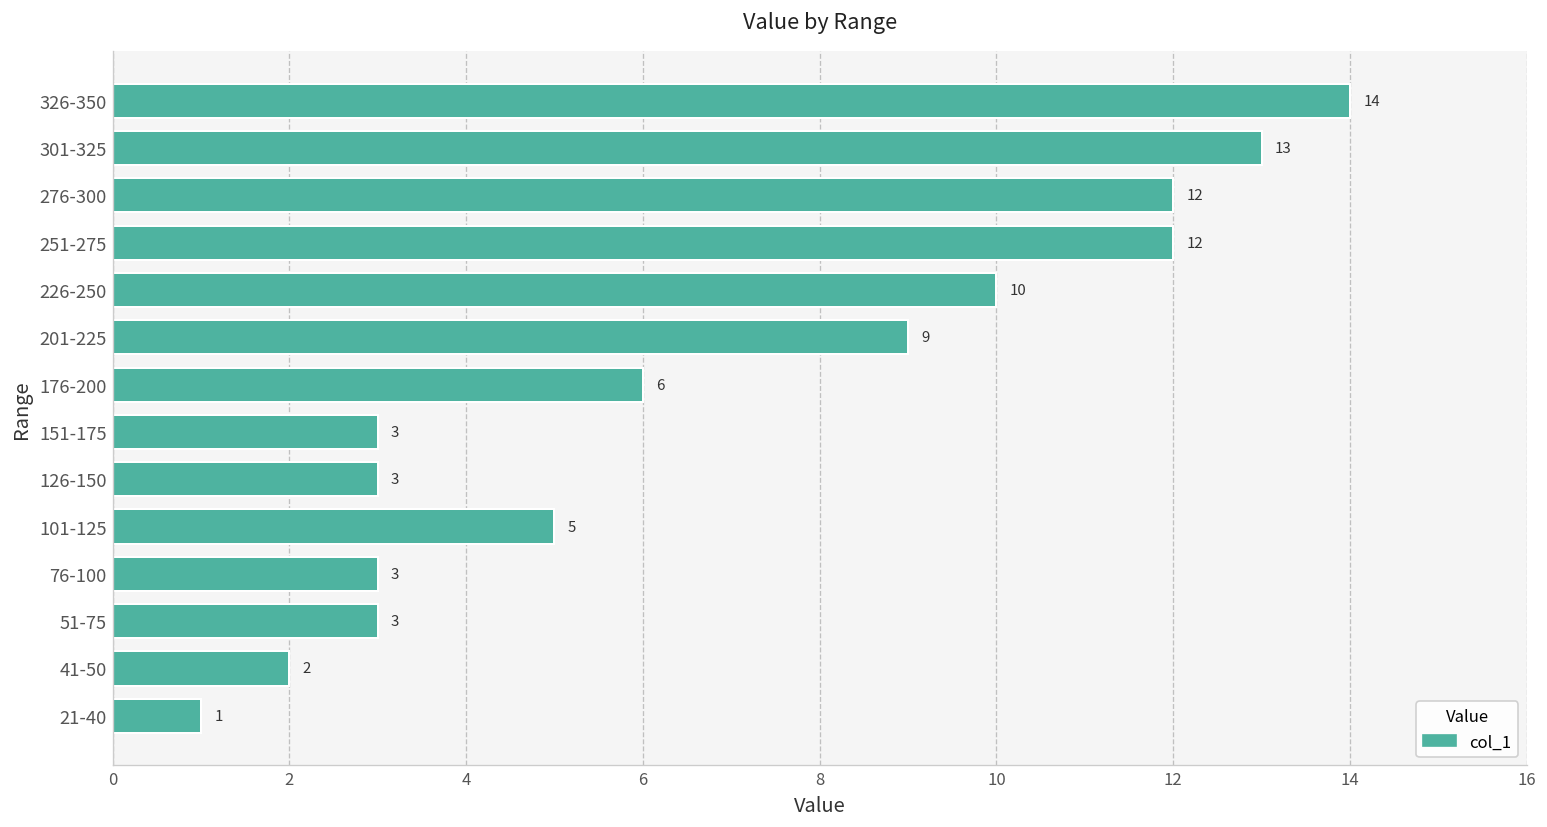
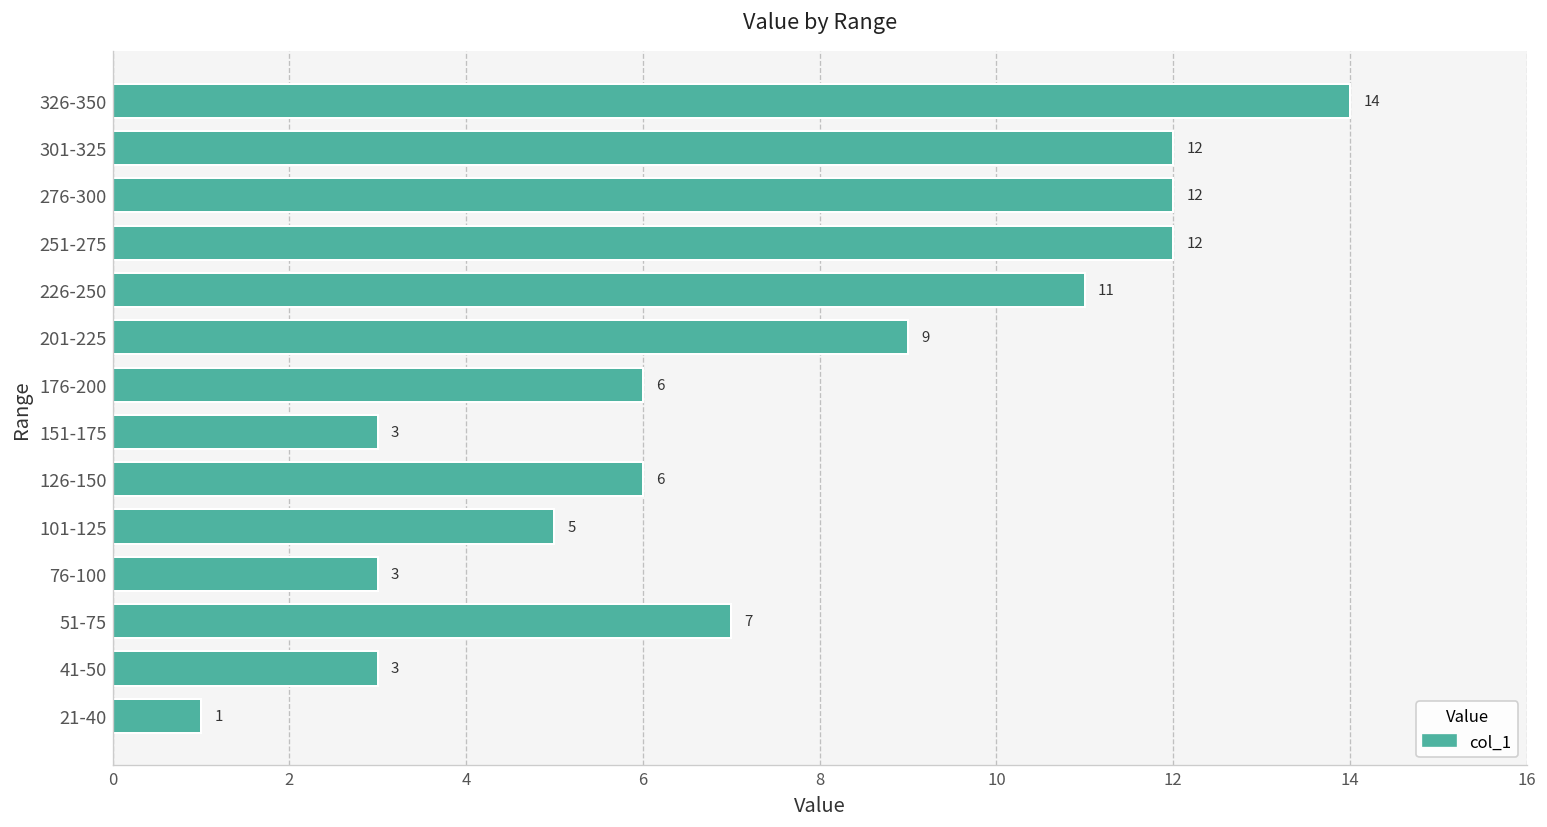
  {
    "326-350": 14,
-   "301-325": 13,
+   "301-325": 12,
    "276-300": 12,
    "251-275": 12,
-   "226-250": 10,
+   "226-250": 11,
    "201-225": 9,
    "176-200": 6,
    "151-175": 3,
-   "126-150": 3,
+   "126-150": 6,
    "101-125": 5,
    "76-100": 3,
-   "51-75": 3,
-   "41-50": 2,
+   "51-75": 7,
+   "41-50": 3,
    "21-40": 1
  }
